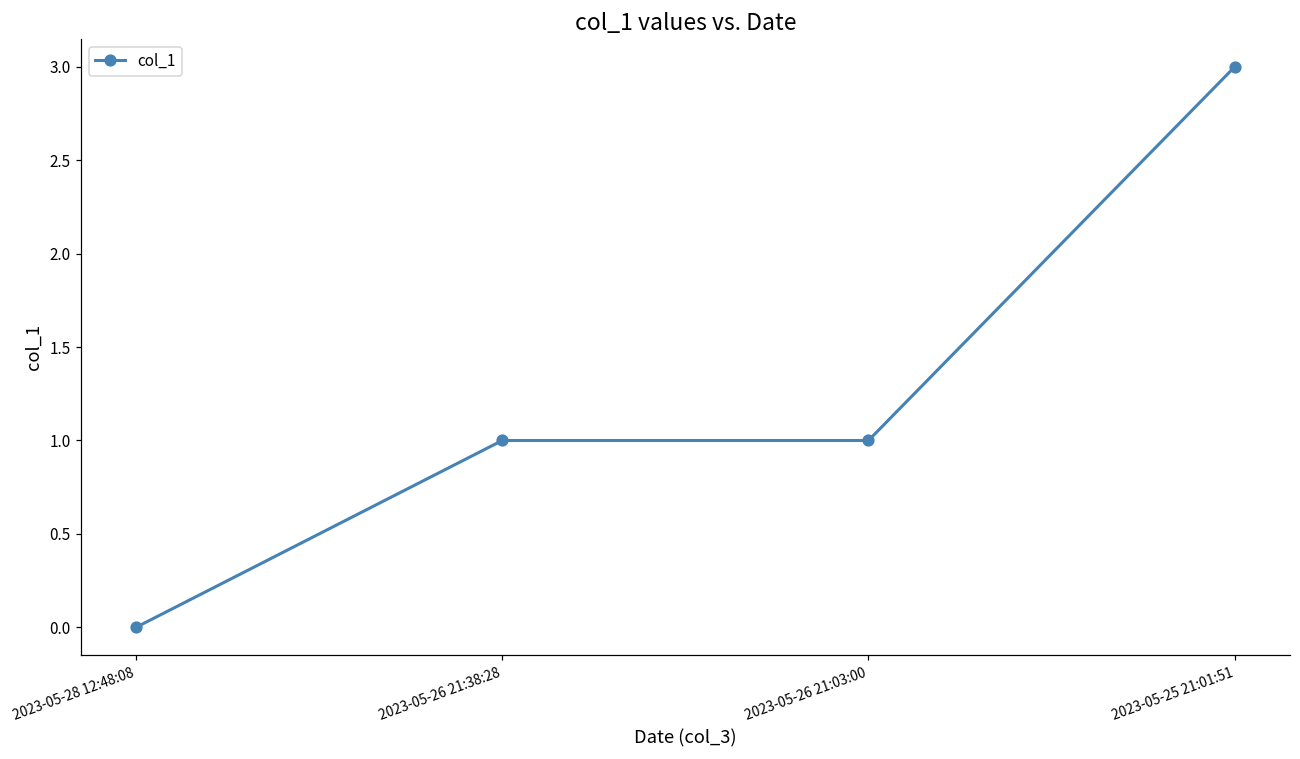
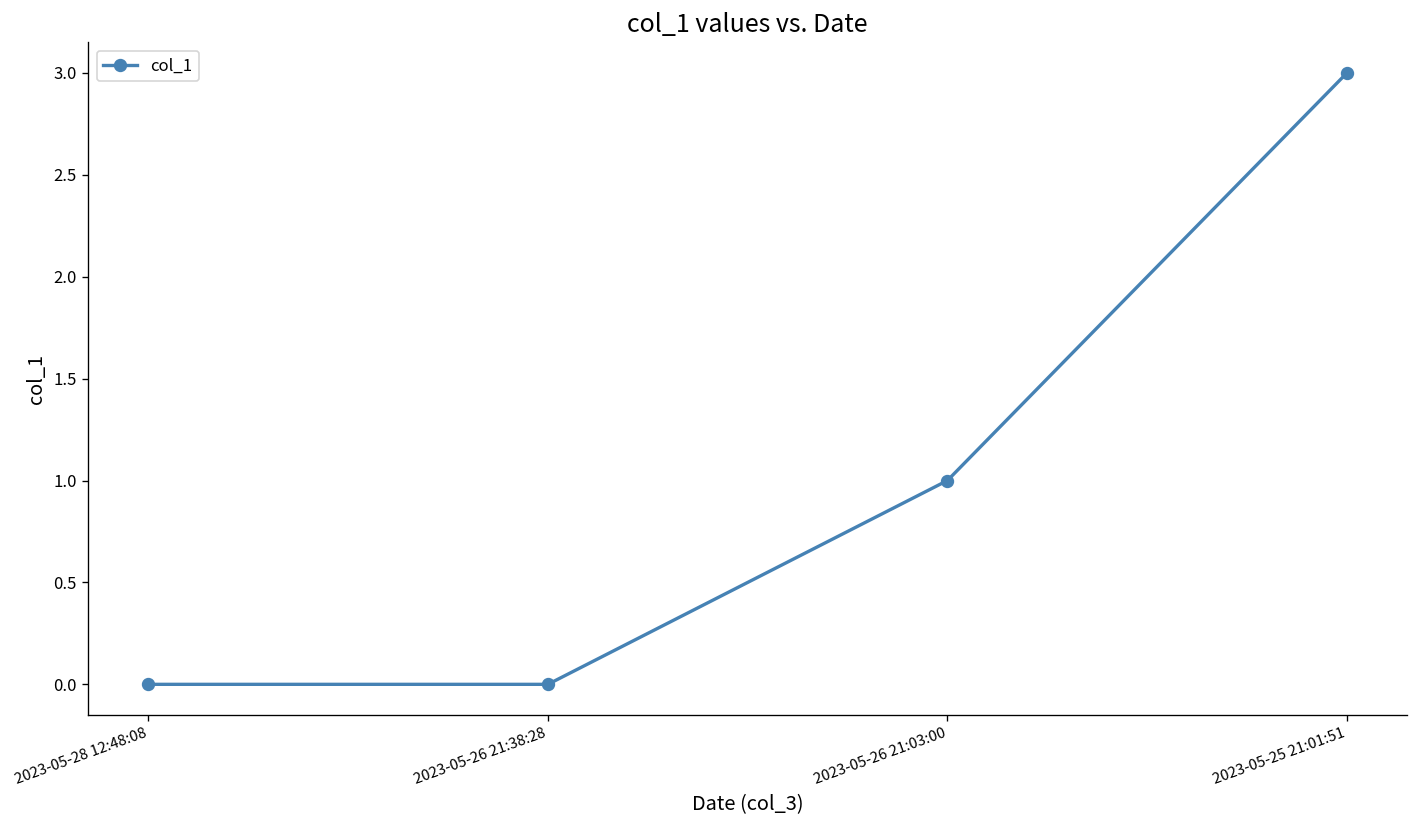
  {
    "2023-05-28 12:48:08": 0,
-   "2023-05-26 21:38:28": 1,
+   "2023-05-26 21:38:28": 0,
    "2023-05-26 21:03:00": 1,
    "2023-05-25 21:01:51": 3
  }
